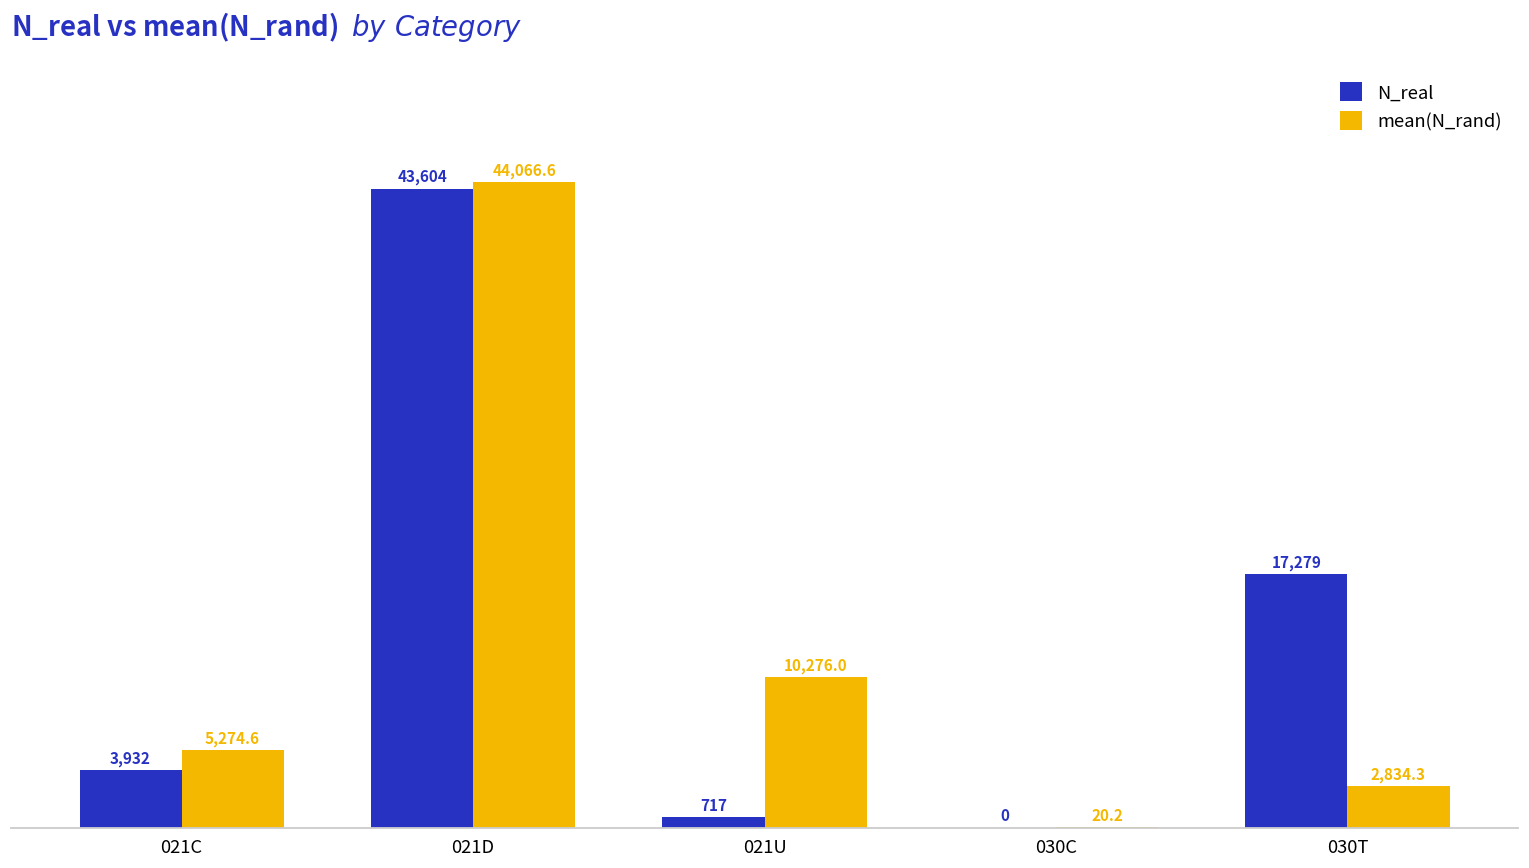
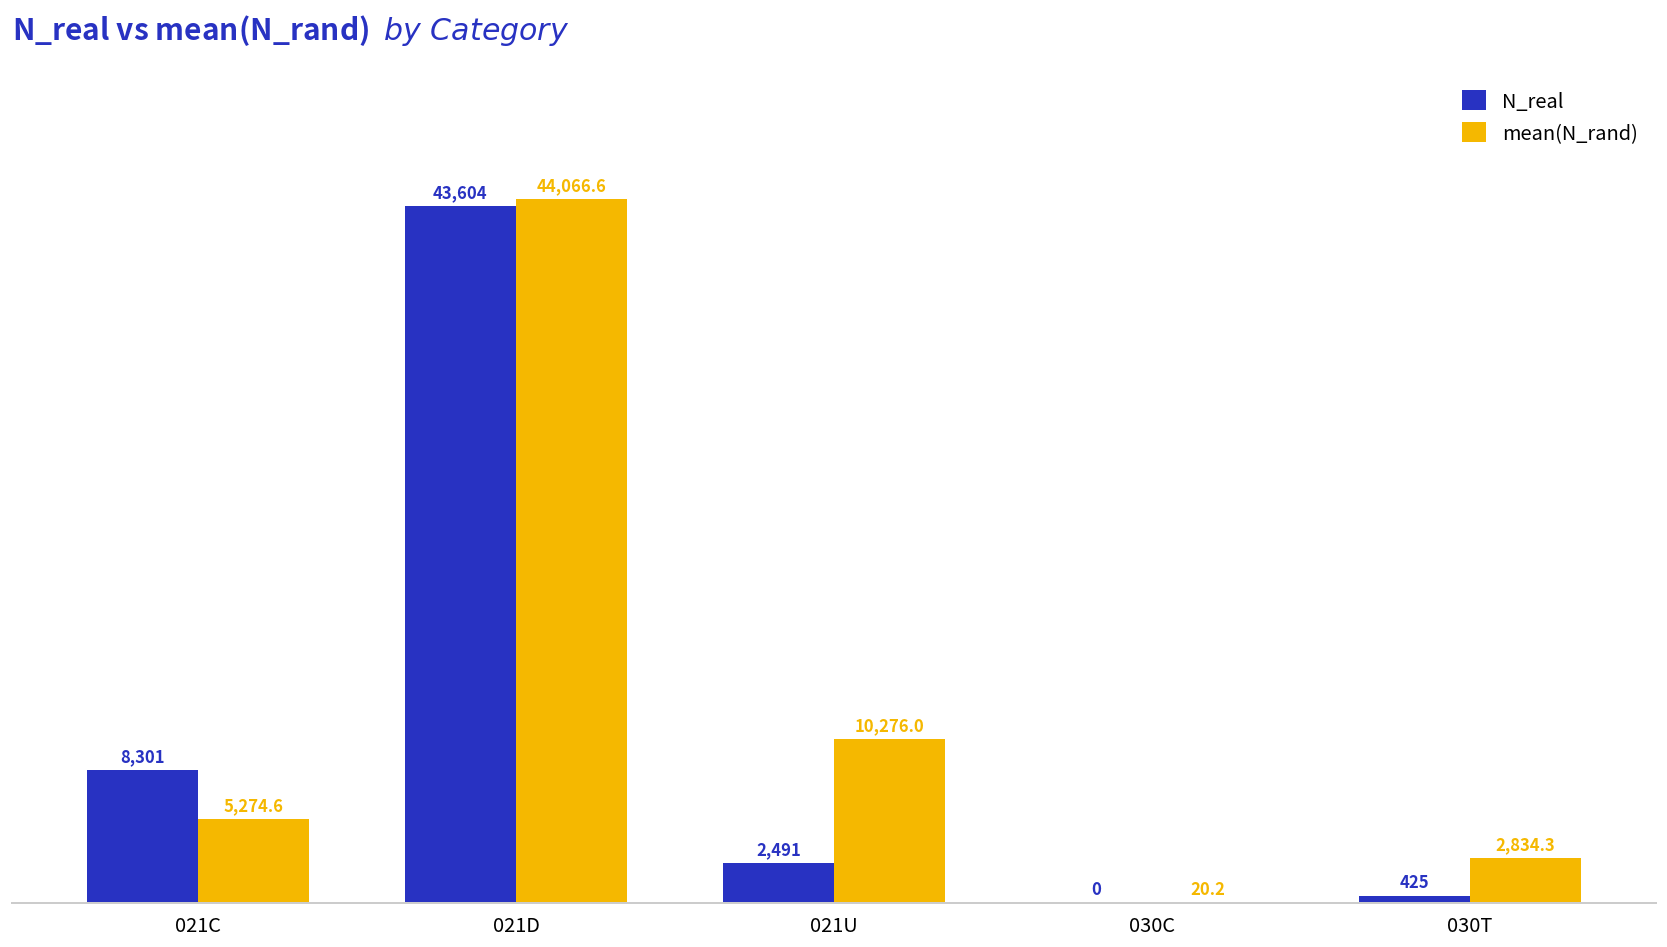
  {
    "N_real": {
-     "021C": "3,932",
+     "021C": "8,301",
      "021D": "43,604",
-     "021U": "717",
+     "021U": "2,491",
      "030C": "0",
-     "030T": "17,279"
+     "030T": "425"
    },
    "mean(N_rand)": {
      "021C": "5,274.6",
      "021D": "44,066.6",
      "021U": "10,276.0",
      "030C": "20.2",
      "030T": "2,834.3"
    }
  }
